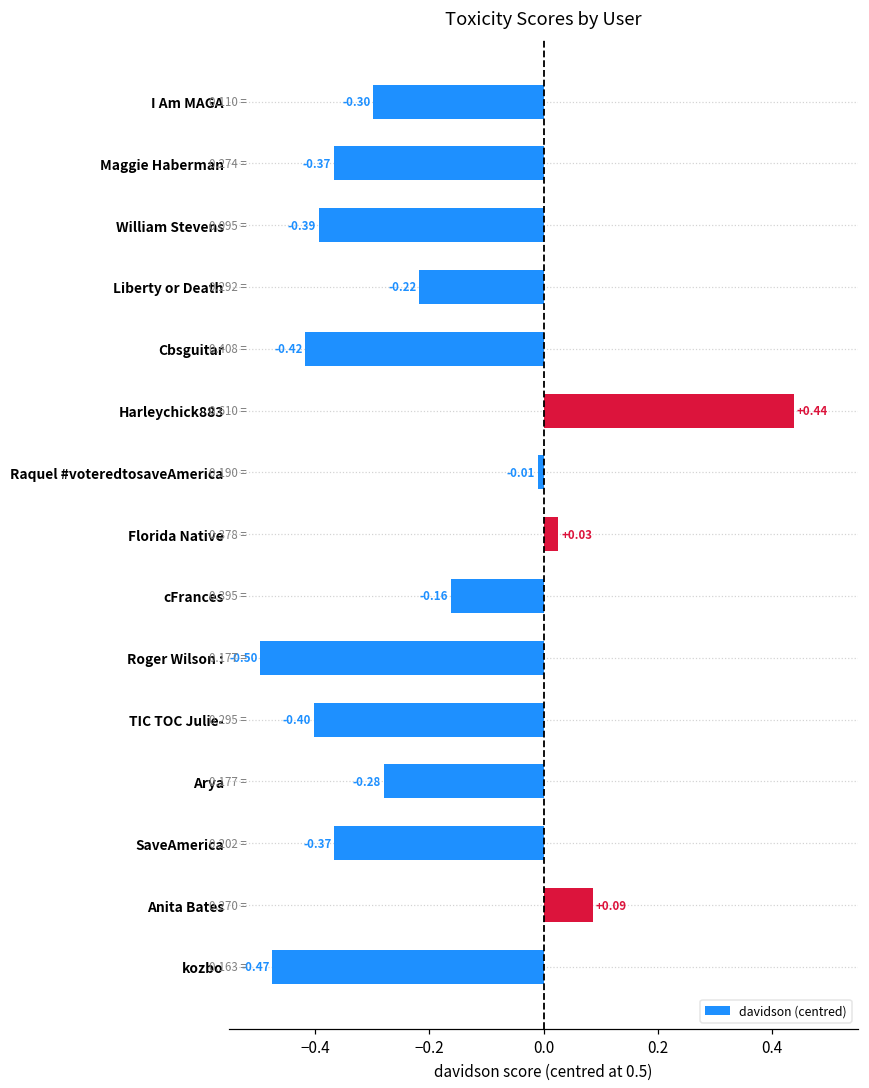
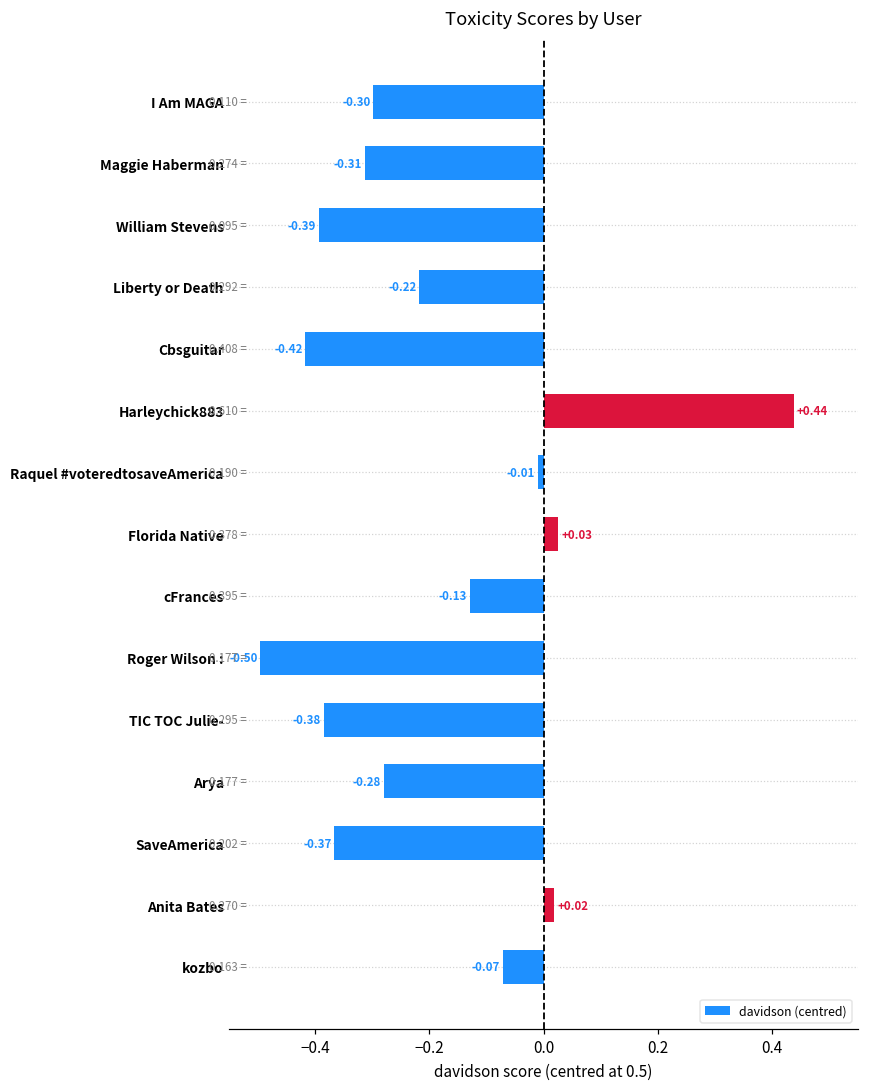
  {
    "I Am MAGA": "-0.30",
-   "Maggie Haberman": "-0.37",
+   "Maggie Haberman": "-0.31",
    "William Stevens": "-0.39",
    "Liberty or Death": "-0.22",
    "Cbsguitar": "-0.42",
    "Harleychick883": "+0.44",
    "Raquel #voteredtosaveAmerica": "-0.01",
    "Florida Native": "+0.03",
-   "cFrances": "-0.16",
-   "TIC TOC Julie-": "-0.40",
+   "cFrances": "-0.13",
+   "TIC TOC Julie-": "-0.38",
    "Arya": "-0.28",
    "SaveAmerica": "-0.37",
-   "Anita Bates": "+0.09",
-   "kozbo": "-0.47"
+   "Anita Bates": "+0.02",
+   "kozbo": "-0.07"
  }
